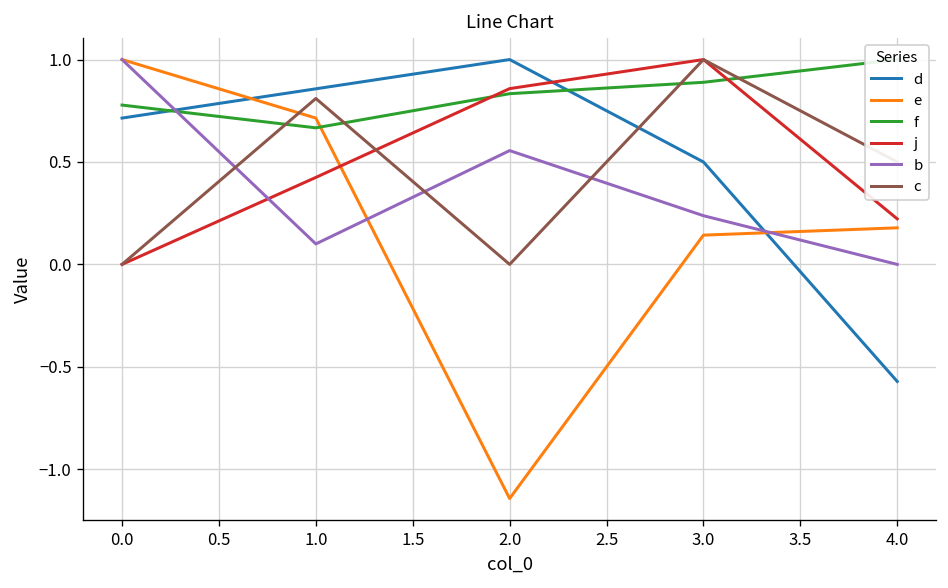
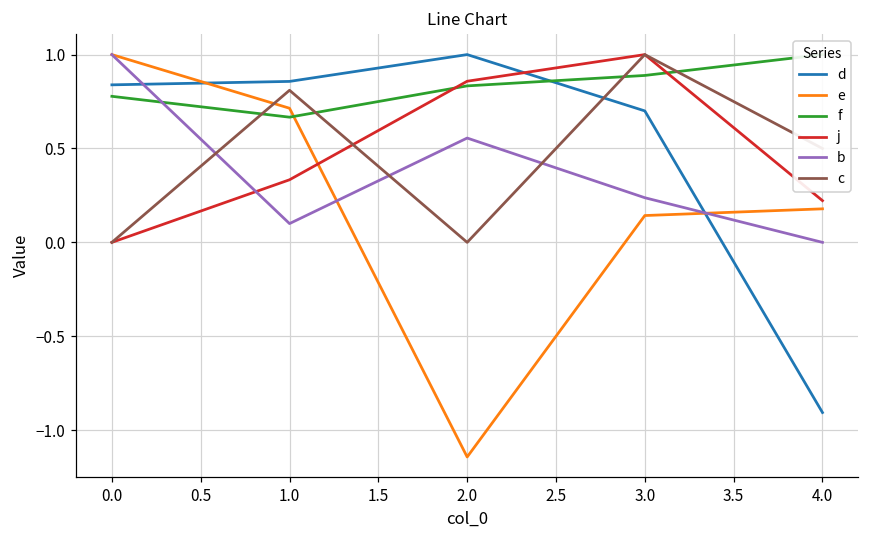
  {
    "d": {
-     "0.0": 0.71,
+     "0.0": 0.84,
      "1.0": 0.86,
      "2.0": 1.00,
-     "3.0": 0.5,
-     "4.0": -0.57
+     "3.0": 0.7,
+     "4.0": -0.91
    },
    "e": {
      "1.0": 0.71,
      "2.0": -1.14,
      "3.0": 0.14,
      "4.0": 0.18
    },
    "f": {
      "0.0": 0.78,
      "1.0": 0.67,
      "2.0": 0.83,
      "3.0": 0.89
    },
    "j": {
-     "1.0": 0.42,
+     "1.0": 0.33,
      "2.0": 0.86,
      "4.0": 0.22
    },
    "b": {
      "1.0": 0.10,
      "2.0": 0.56,
      "3.0": 0.24,
      "4.0": 0.00
    },
    "c": {
      "1.0": 0.81,
      "2.0": 0.00
    }
  }
